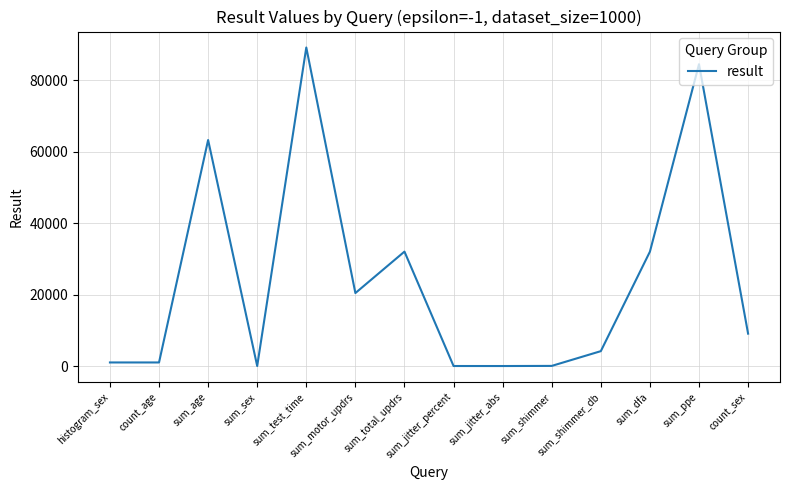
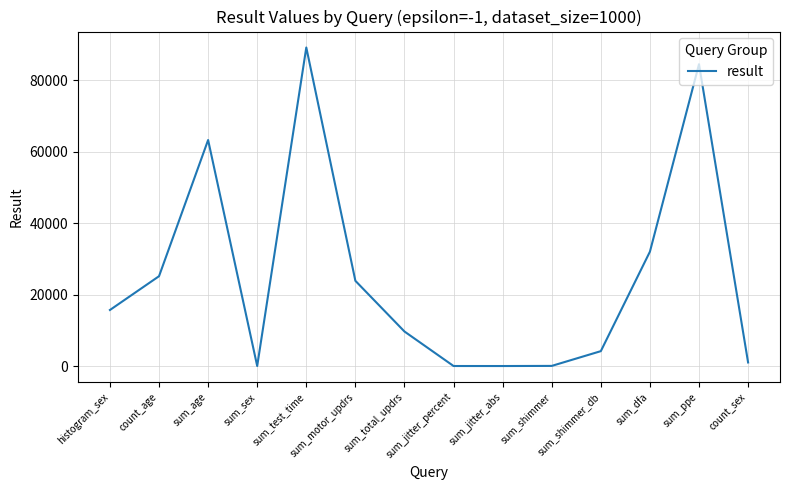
  {
-   "histogram_sex": 1000,
-   "count_age": 1000,
+   "histogram_sex": 16000,
+   "count_age": 25000,
    "sum_age": 63000,
    "sum_sex": 0,
    "sum_test_time": 89000,
-   "sum_motor_updrs": 20000,
-   "sum_total_updrs": 32000,
+   "sum_motor_updrs": 24000,
+   "sum_total_updrs": 10000,
    "sum_jitter_percent": 0,
    "sum_jitter_abs": 0,
    "sum_shimmer": 0,
    "sum_shimmer_db": 4000,
    "sum_dfa": 32000,
-   "count_sex": 9000
+   "count_sex": 1000
  }
